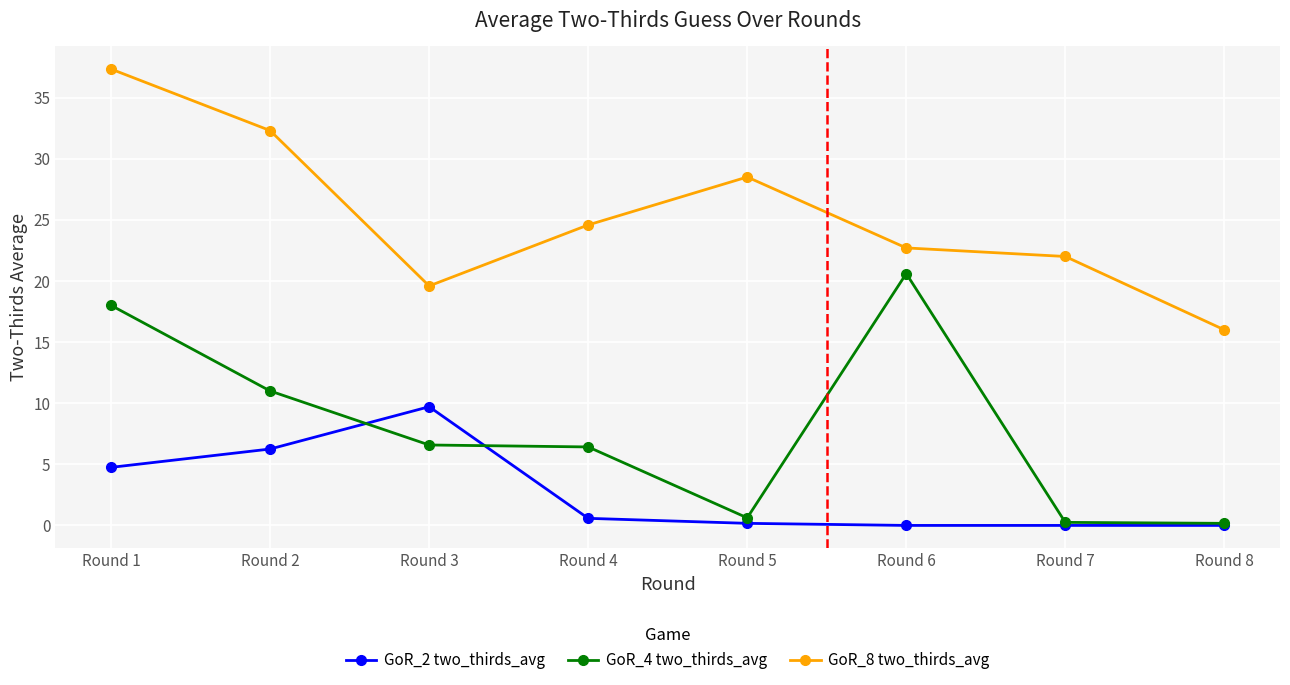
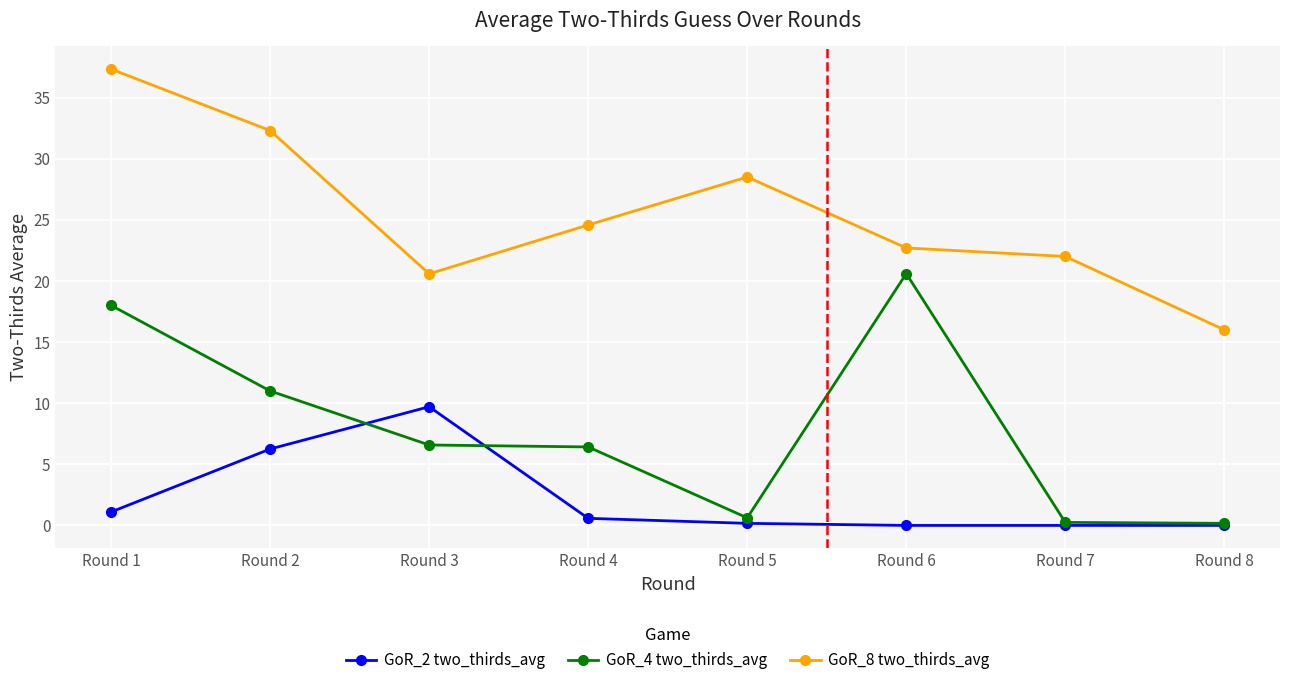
  {
    "GoR_2 two_thirds_avg": {
-     "Round 1": 4.8,
+     "Round 1": 1.1,
      "Round 2": 6.3,
      "Round 3": 9.7,
      "Round 4": 0.6,
      "Round 5": 0.2,
      "Round 6": 0.0,
      "Round 7": 0.0
    },
    "GoR_4 two_thirds_avg": {
      "Round 1": 18.0,
      "Round 2": 11.0,
      "Round 3": 6.6,
      "Round 4": 6.4,
      "Round 5": 0.6,
      "Round 6": 20.6,
      "Round 7": 0.3
    },
    "GoR_8 two_thirds_avg": {
      "Round 1": 37.3,
      "Round 2": 32.3,
-     "Round 3": 19.6,
+     "Round 3": 20.6,
      "Round 4": 24.6,
      "Round 5": 28.5,
      "Round 6": 22.7,
      "Round 7": 22.0,
      "Round 8": 16.0
    }
  }
